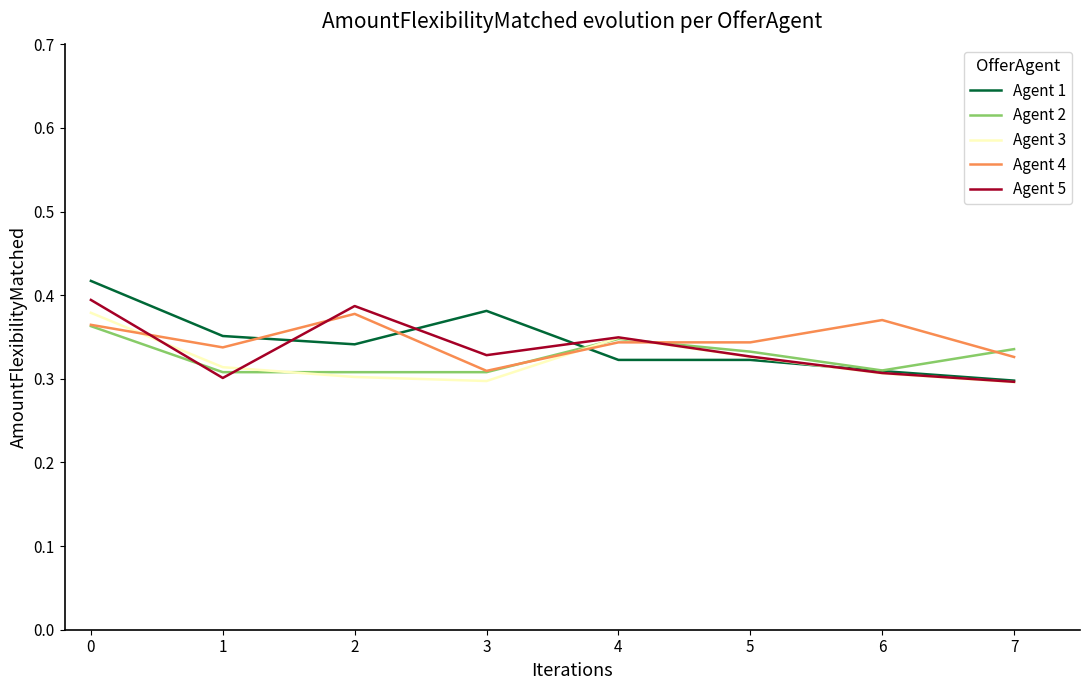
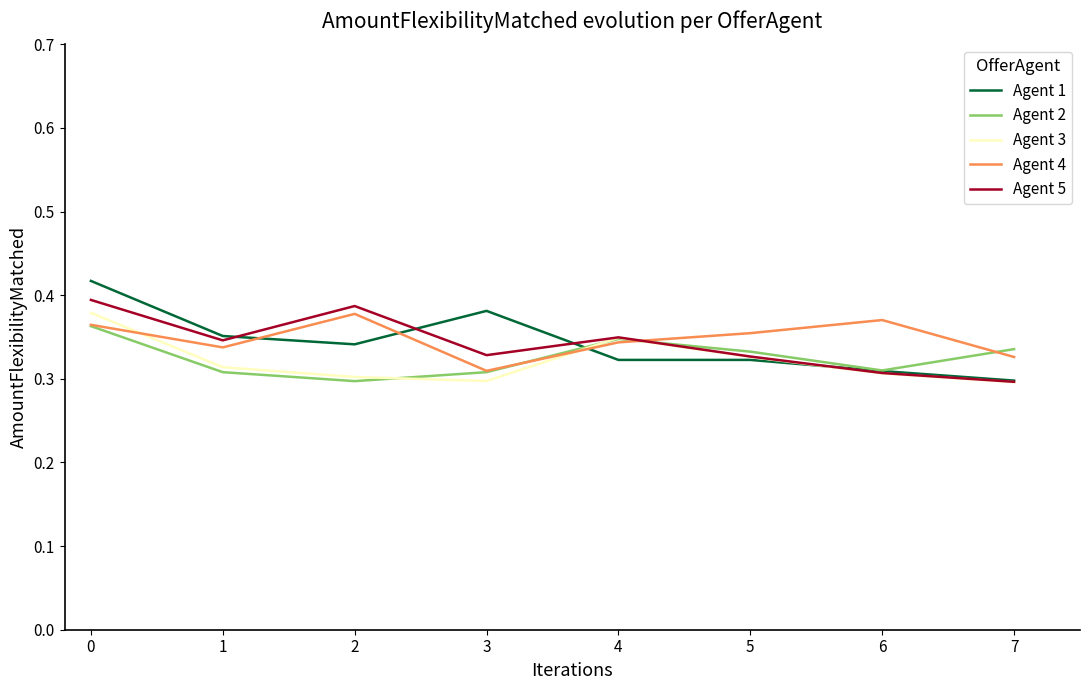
  {
    "Agent 1": {
      "0": 0.42,
      "1": 0.35,
      "2": 0.34,
      "3": 0.38,
      "4": 0.32,
      "5": 0.32
    },
    "Agent 2": {
      "1": 0.31,
-     "2": 0.31,
+     "2": 0.30,
      "5": 0.33,
      "7": 0.34
    },
    "Agent 3": {
      "0": 0.38,
      "1": 0.31,
      "2": 0.30,
      "3": 0.30
    },
    "Agent 4": {
      "1": 0.34,
      "2": 0.38,
      "4": 0.34,
-     "5": 0.34,
+     "5": 0.35,
      "6": 0.37,
      "7": 0.33
    },
    "Agent 5": {
      "0": 0.39,
-     "1": 0.30,
+     "1": 0.35,
      "2": 0.39,
      "3": 0.33
    }
  }
